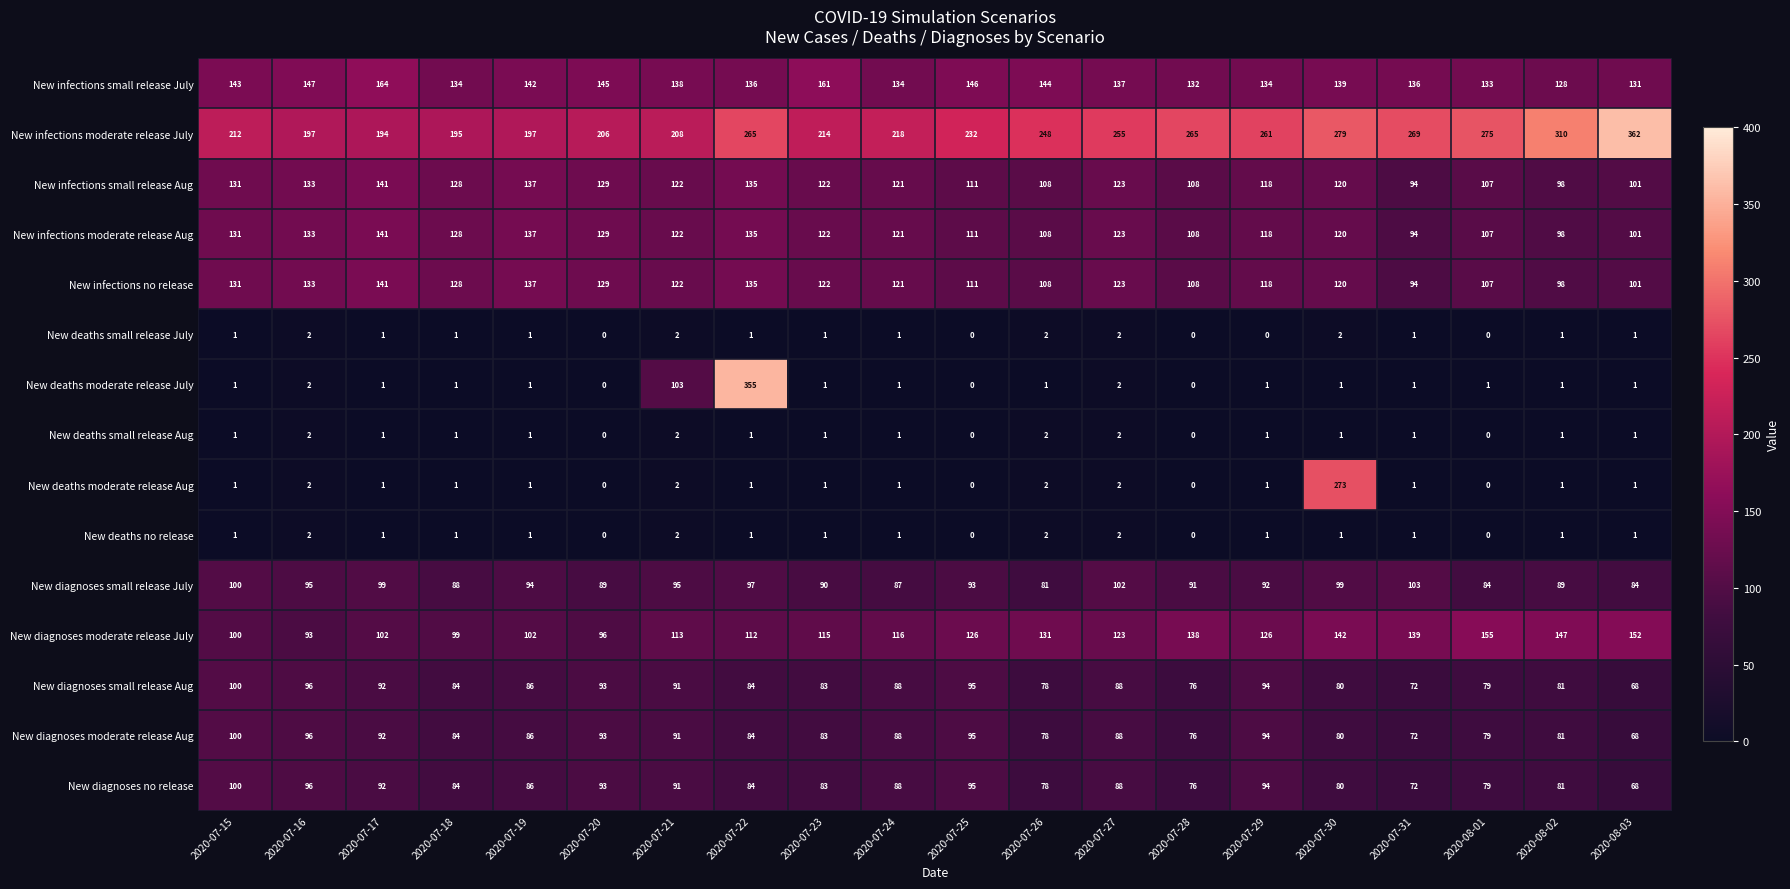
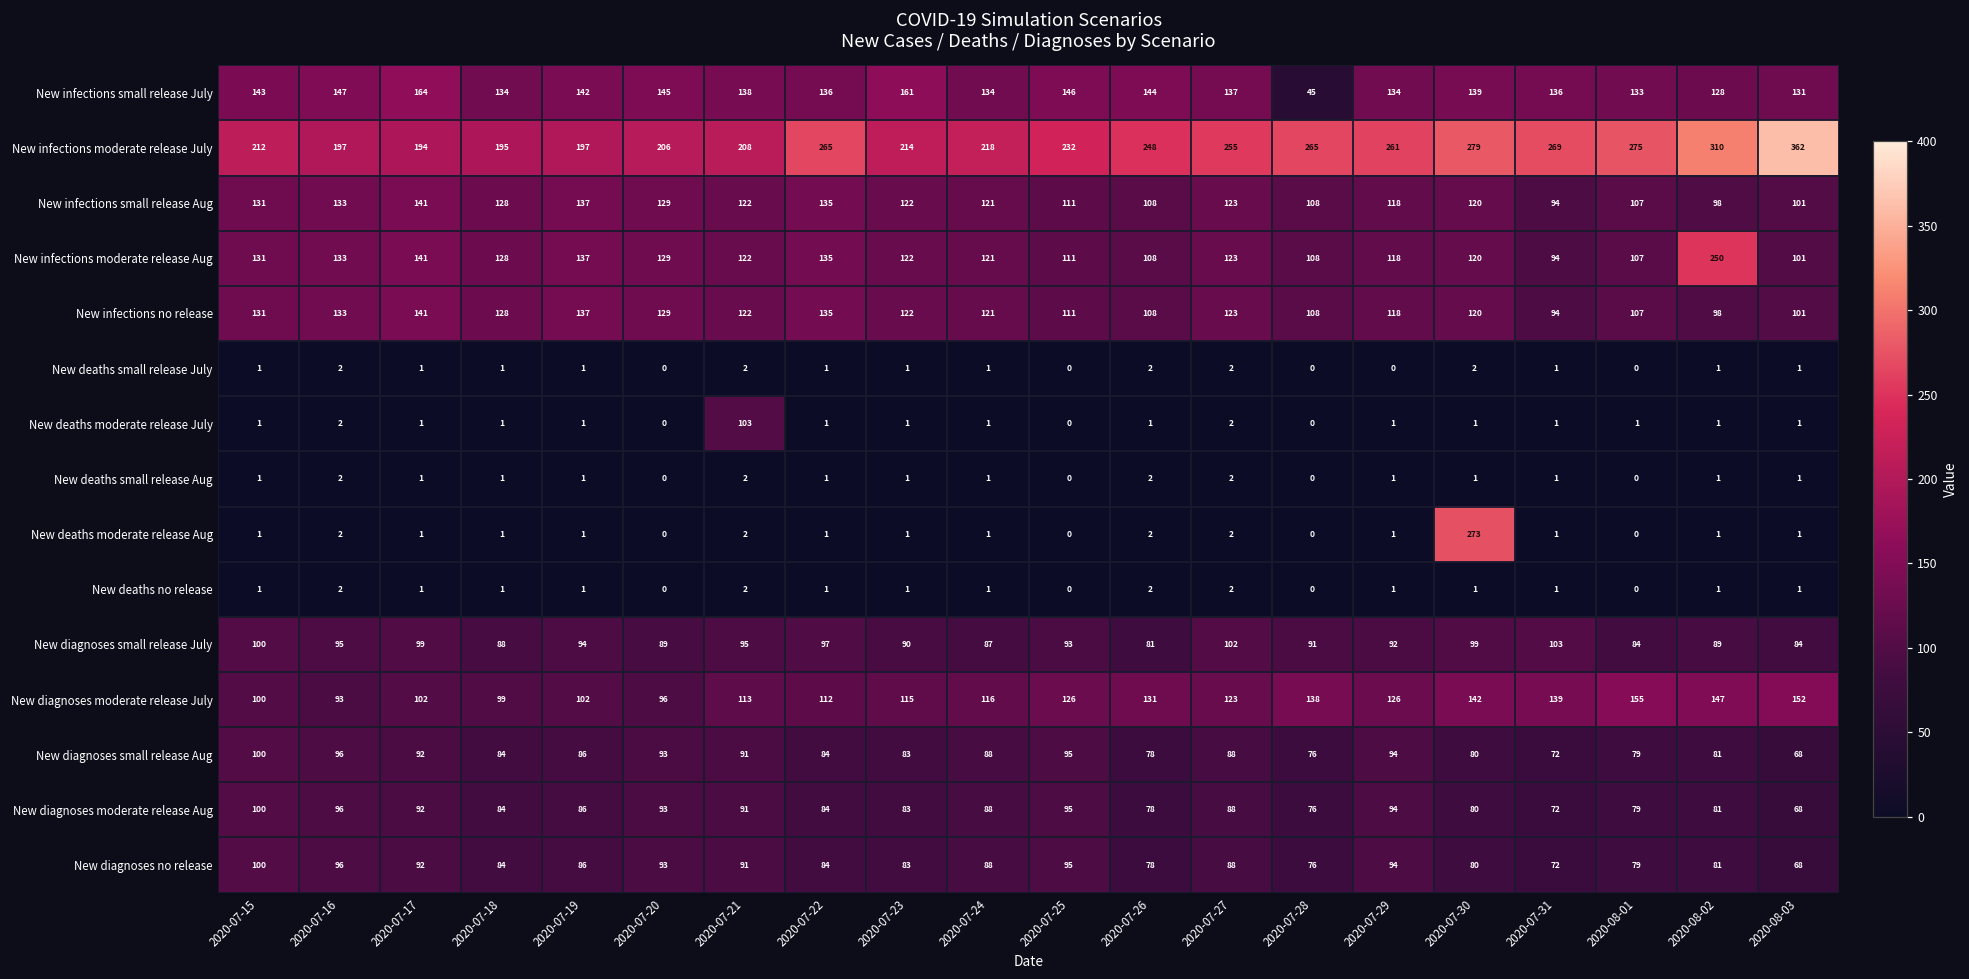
  {
    "New infections small release July": {
      "2020-07-15": 143,
      "2020-07-16": 147,
      "2020-07-17": 164,
      "2020-07-18": 134,
      "2020-07-19": 142,
      "2020-07-20": 145,
      "2020-07-21": 138,
      "2020-07-22": 136,
      "2020-07-23": 161,
      "2020-07-24": 134,
      "2020-07-25": 146,
      "2020-07-26": 144,
      "2020-07-27": 137,
-     "2020-07-28": 132,
+     "2020-07-28": 45,
      "2020-07-29": 134,
      "2020-07-30": 139,
      "2020-07-31": 136,
      "2020-08-01": 133,
      "2020-08-02": 128,
      "2020-08-03": 131
    },
    "New infections moderate release Aug": {
      "2020-07-15": 131,
      "2020-07-16": 133,
      "2020-07-17": 141,
      "2020-07-18": 128,
      "2020-07-19": 137,
      "2020-07-20": 129,
      "2020-07-21": 122,
      "2020-07-22": 135,
      "2020-07-23": 122,
      "2020-07-24": 121,
      "2020-07-25": 111,
      "2020-07-26": 108,
      "2020-07-27": 123,
      "2020-07-28": 108,
      "2020-07-29": 118,
      "2020-07-30": 120,
      "2020-07-31": 94,
      "2020-08-01": 107,
-     "2020-08-02": 98,
+     "2020-08-02": 250,
      "2020-08-03": 101
    },
    "New deaths moderate release July": {
      "2020-07-15": 1,
      "2020-07-16": 2,
      "2020-07-17": 1,
      "2020-07-18": 1,
      "2020-07-19": 1,
      "2020-07-20": 0,
      "2020-07-21": 103,
-     "2020-07-22": 355,
+     "2020-07-22": 1,
      "2020-07-23": 1,
      "2020-07-24": 1,
      "2020-07-25": 0,
      "2020-07-26": 1,
      "2020-07-27": 2,
      "2020-07-28": 0,
      "2020-07-29": 1,
      "2020-07-30": 1,
      "2020-07-31": 1,
      "2020-08-01": 1,
      "2020-08-02": 1,
      "2020-08-03": 1
    }
  }
